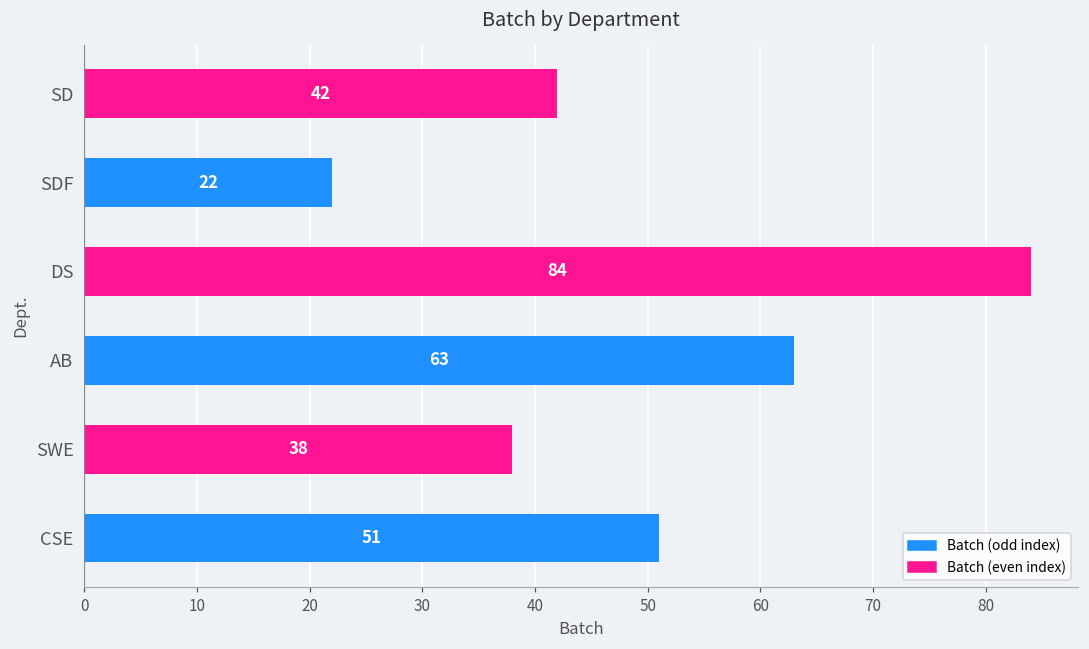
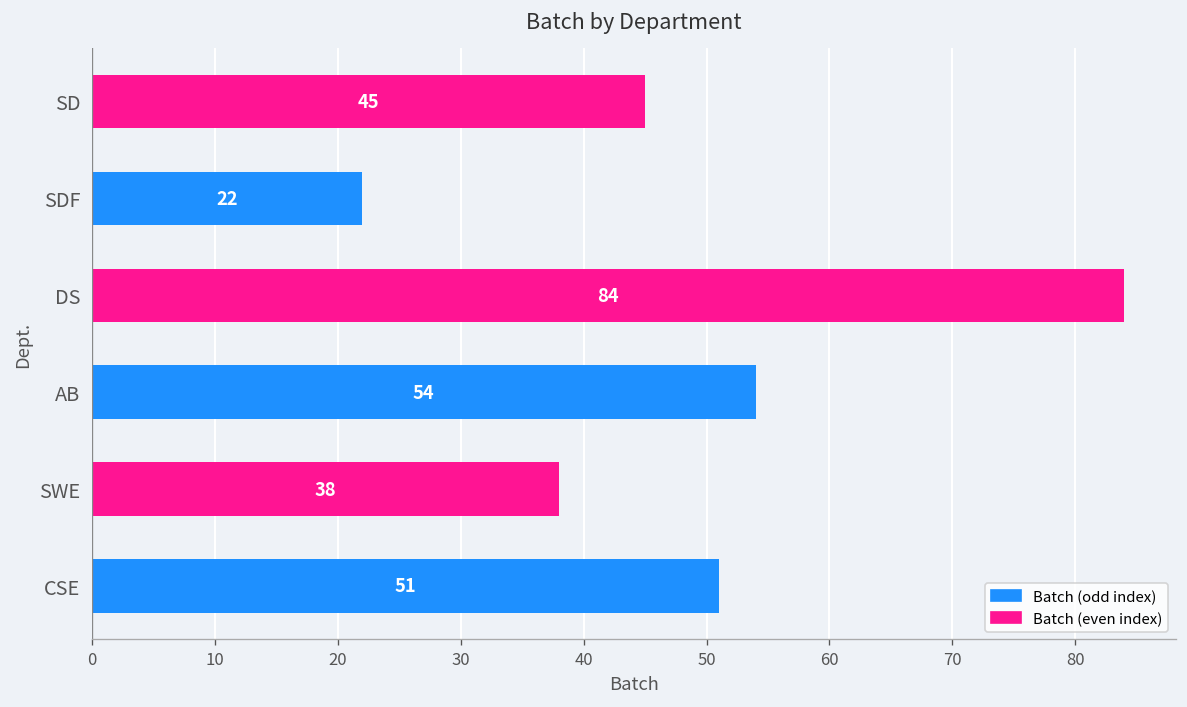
  {
-   "SD": 42,
+   "SD": 45,
    "SDF": 22,
    "DS": 84,
-   "AB": 63,
+   "AB": 54,
    "SWE": 38,
    "CSE": 51
  }
